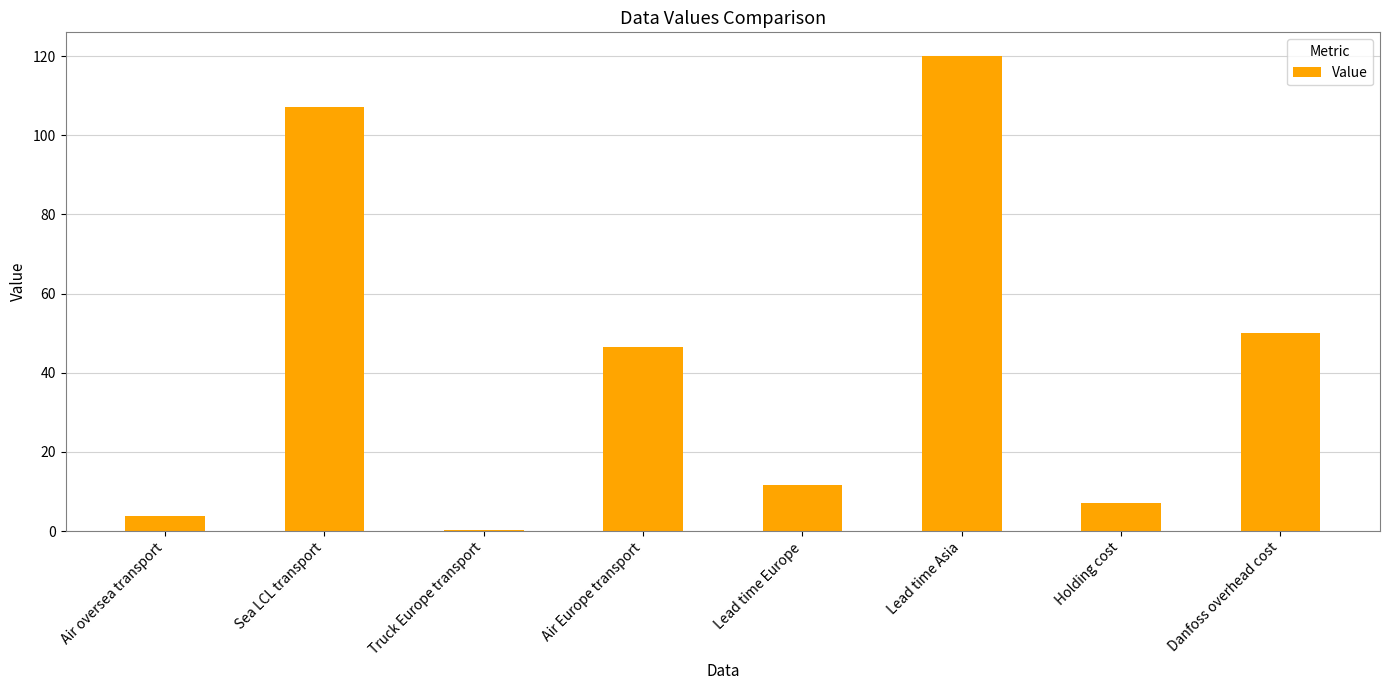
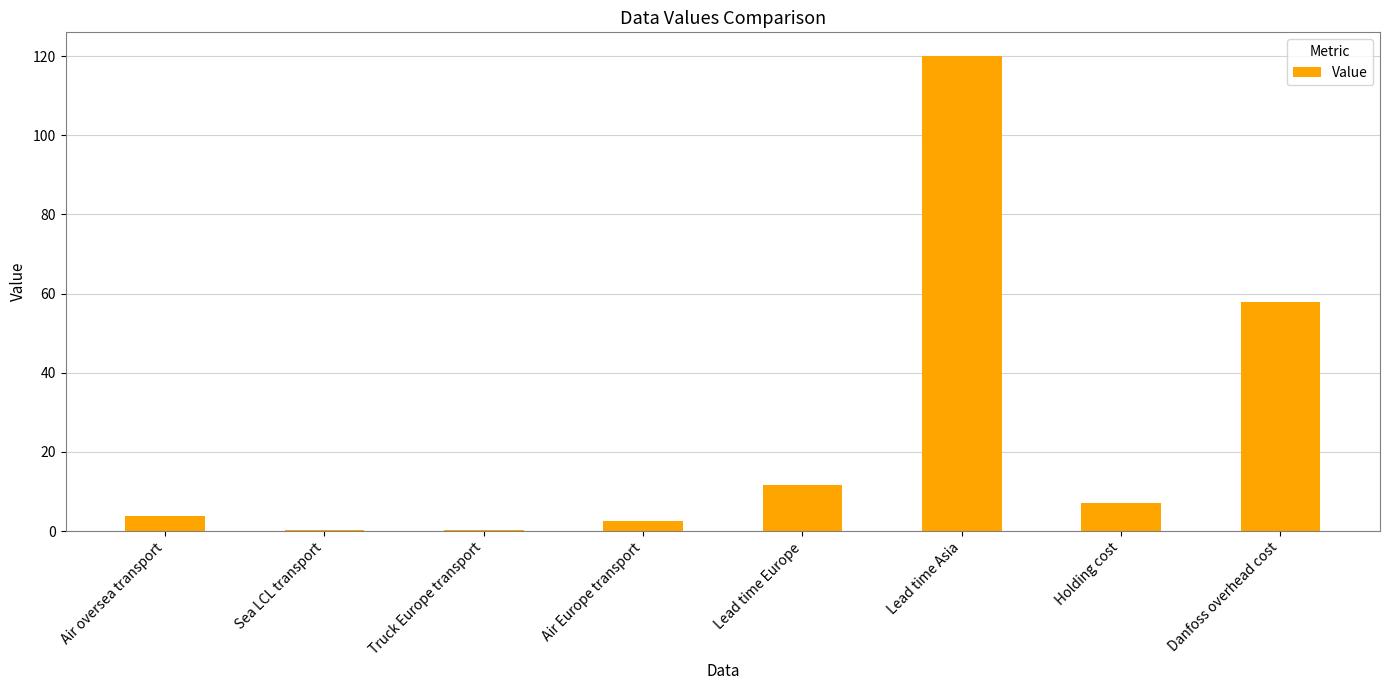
  {
    "Air oversea transport": 4,
-   "Sea LCL transport": 107,
-   "Air Europe transport": 47,
+   "Sea LCL transport": 0,
+   "Air Europe transport": 3,
    "Lead time Europe": 12,
    "Lead time Asia": 120,
    "Holding cost": 7,
-   "Danfoss overhead cost": 50
+   "Danfoss overhead cost": 58
  }
